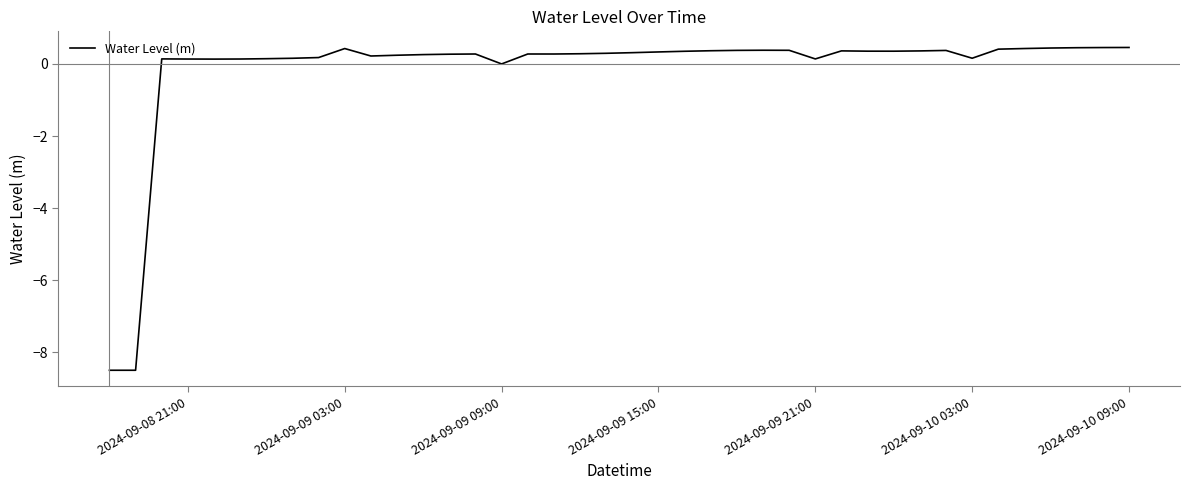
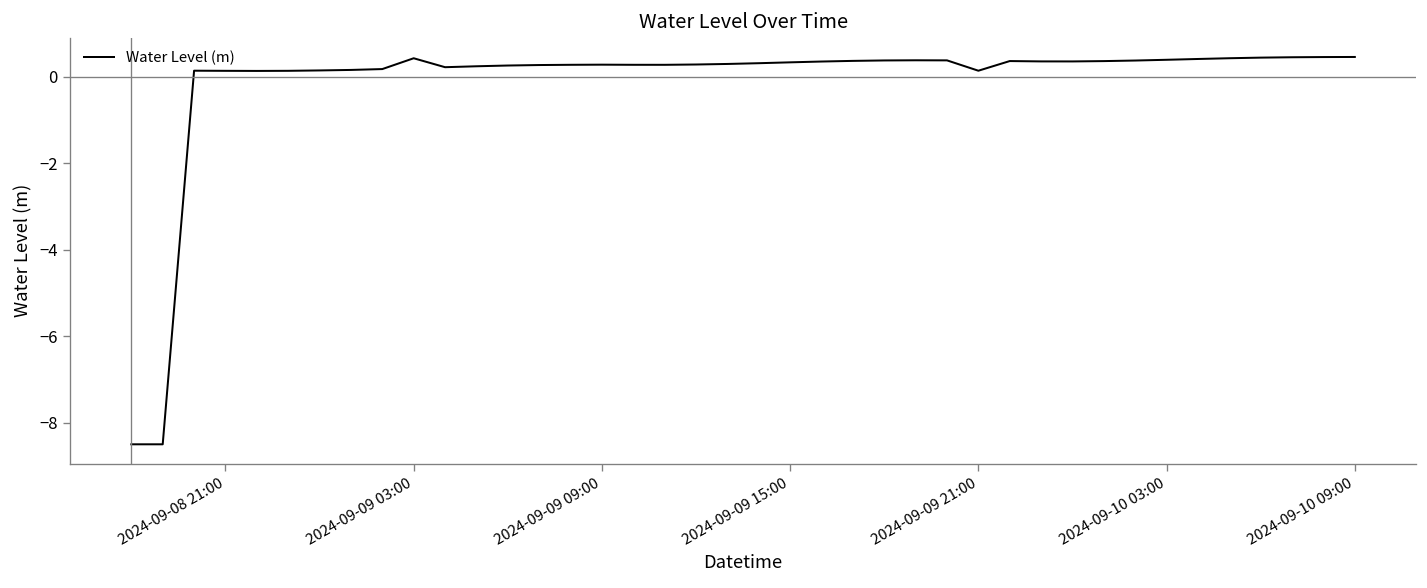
  {
    "2024-09-08 21:00": 0.1,
    "2024-09-09 03:00": 0.4,
-   "2024-09-09 09:00": 0.0,
+   "2024-09-09 09:00": 0.3,
    "2024-09-09 15:00": 0.3,
    "2024-09-09 21:00": 0.1,
-   "2024-09-10 03:00": 0.2,
+   "2024-09-10 03:00": 0.4,
    "2024-09-10 09:00": 0.5
  }
